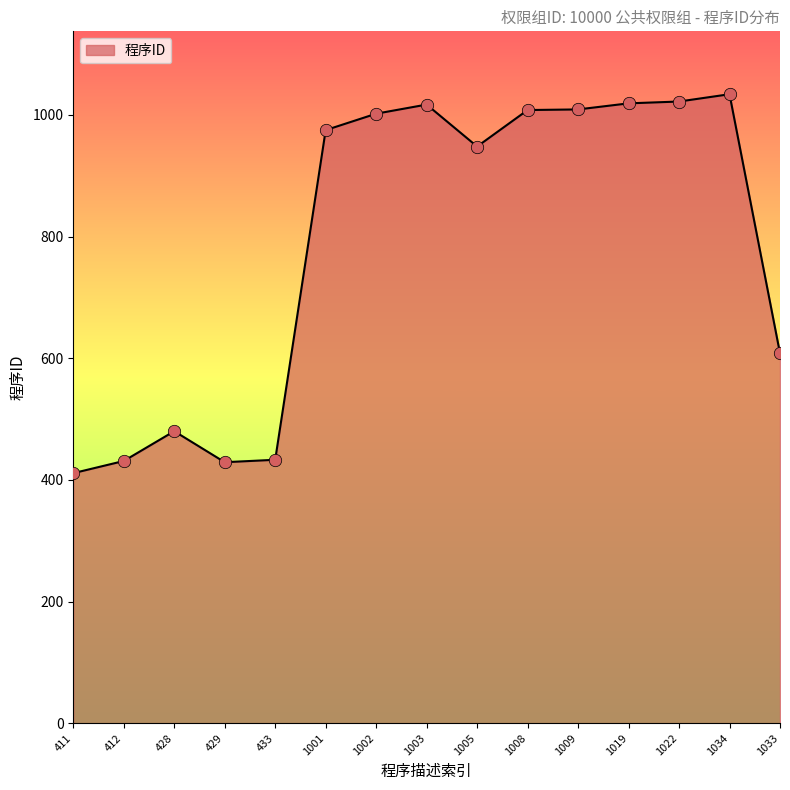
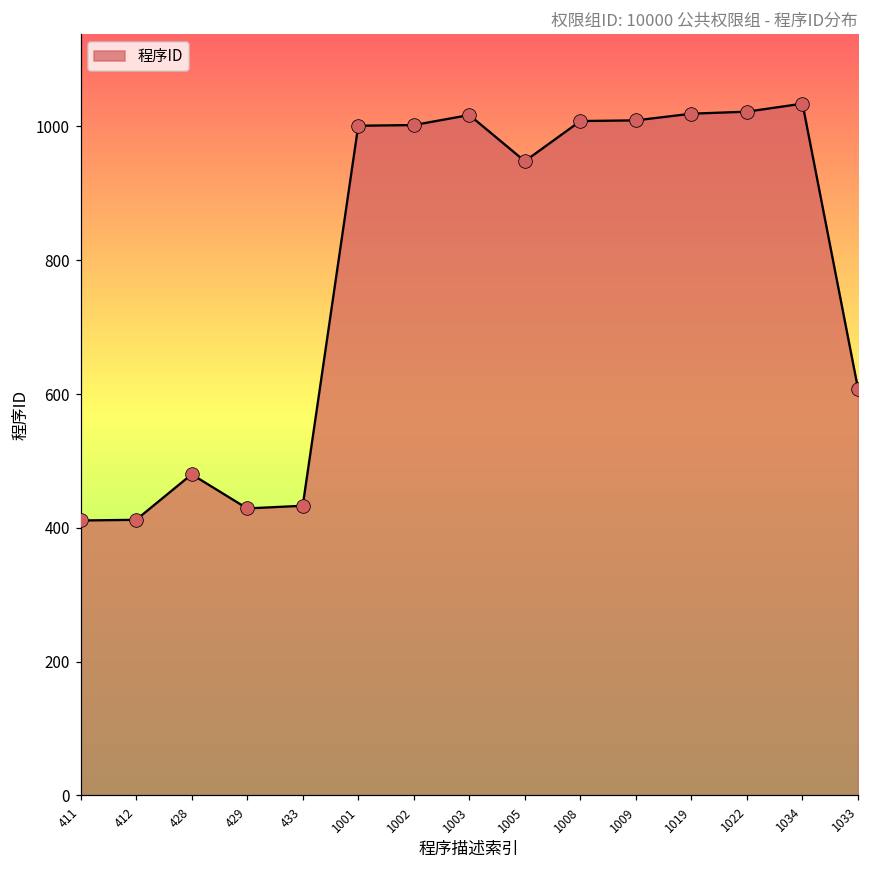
  {
    "411": 410,
-   "412": 430,
+   "412": 410,
    "428": 480,
    "429": 430,
    "433": 430,
-   "1001": 980,
+   "1001": 1000,
    "1002": 1000,
    "1003": 1020,
    "1005": 950,
    "1008": 1010,
    "1009": 1010,
    "1019": 1020,
    "1022": 1020,
    "1034": 1030,
    "1033": 610
  }
